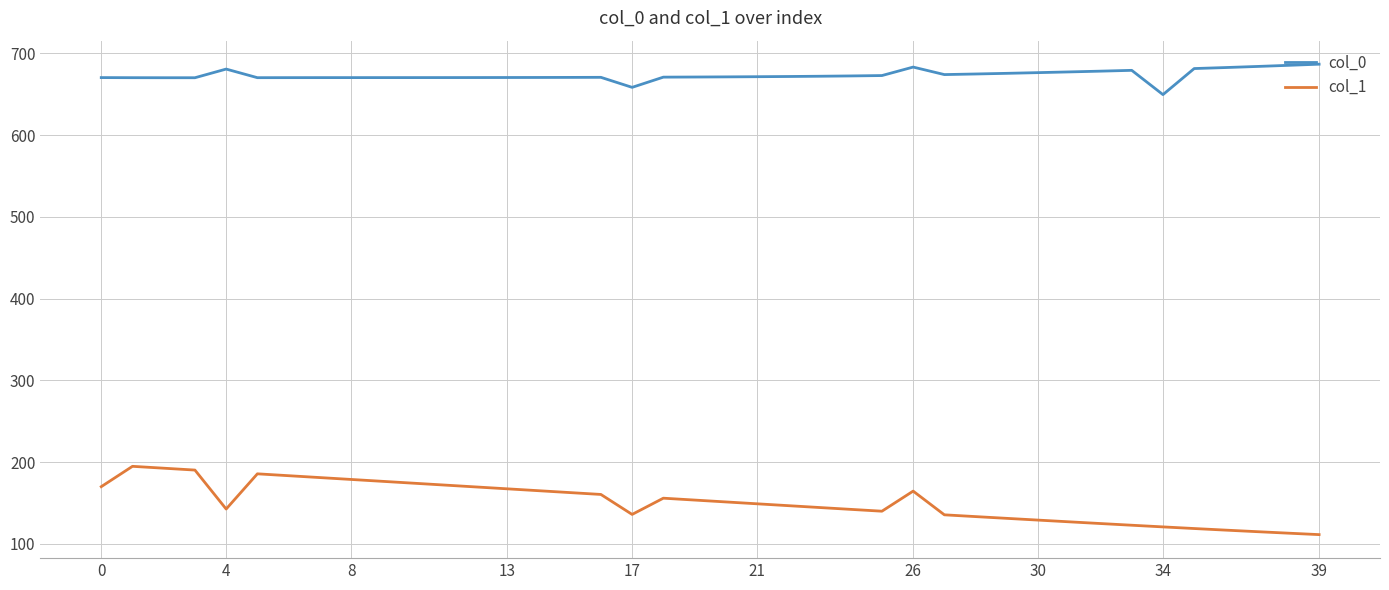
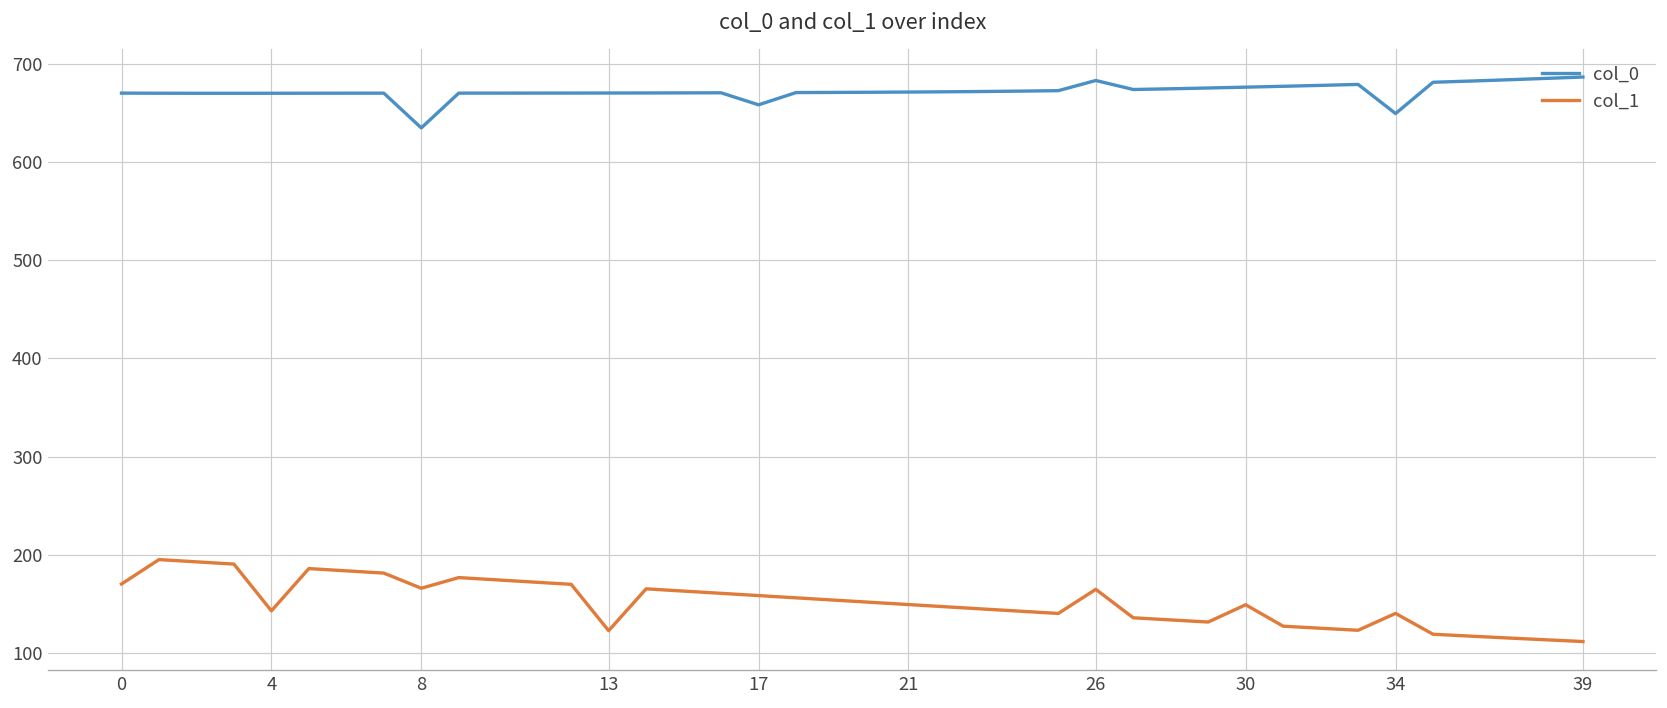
  {
    "col_0": {
      "0": 670,
-     "4": 680,
-     "8": 670,
+     "4": 670,
+     "8": 630,
      "13": 670,
      "17": 660,
      "21": 670,
      "26": 680,
      "30": 680,
      "34": 650,
      "39": 690
    },
    "col_1": {
      "0": 170,
      "4": 140,
-     "8": 180,
-     "13": 170,
-     "17": 140,
+     "8": 170,
+     "13": 120,
+     "17": 160,
      "21": 150,
      "26": 160,
-     "30": 130,
-     "34": 120,
+     "30": 150,
+     "34": 140,
      "39": 110
    }
  }
